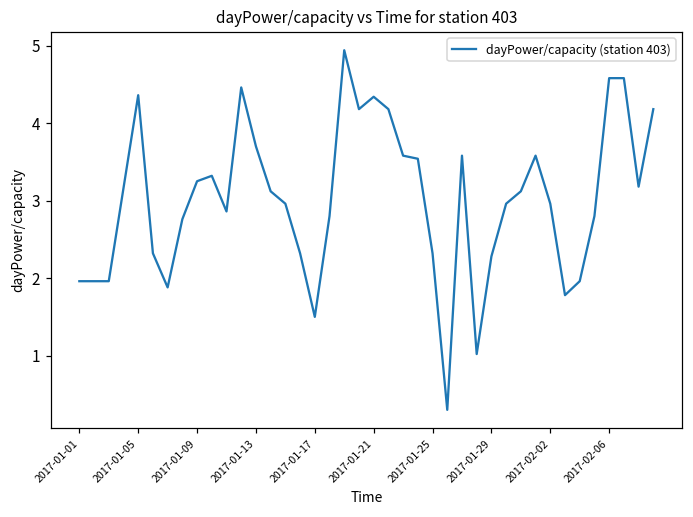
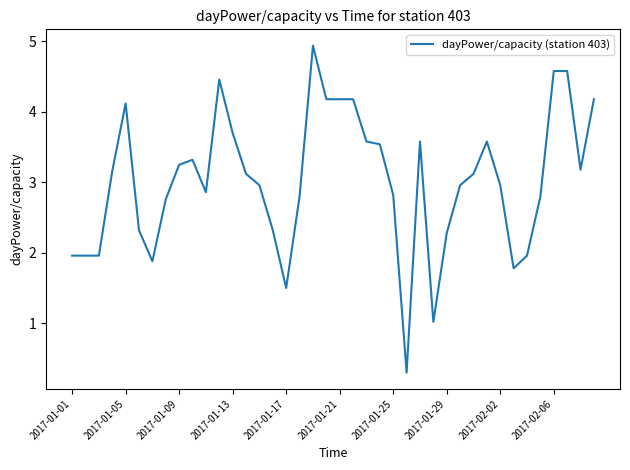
  {
    "2017-01-01": 2.0,
-   "2017-01-05": 4.4,
+   "2017-01-05": 4.1,
    "2017-01-09": 3.3,
    "2017-01-13": 3.7,
    "2017-01-17": 1.5,
-   "2017-01-21": 4.3,
-   "2017-01-25": 2.3,
+   "2017-01-21": 4.2,
+   "2017-01-25": 2.8,
    "2017-01-29": 2.3,
    "2017-02-02": 3.0,
    "2017-02-06": 4.6
  }
